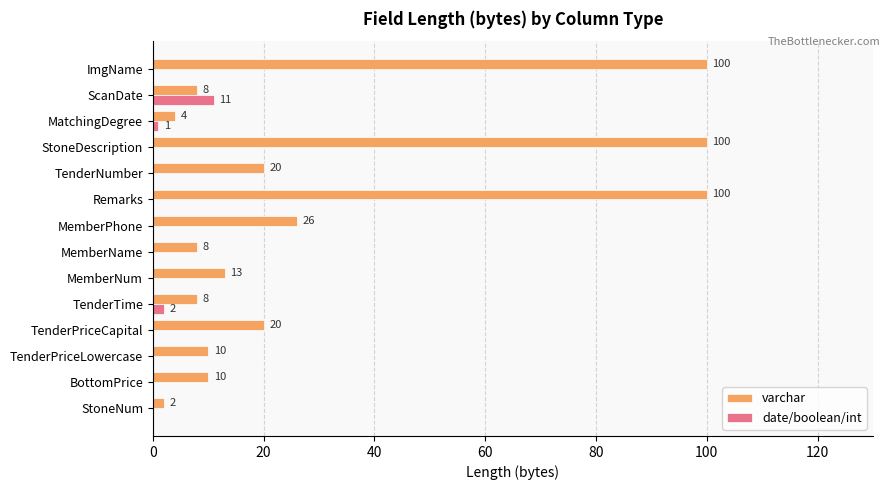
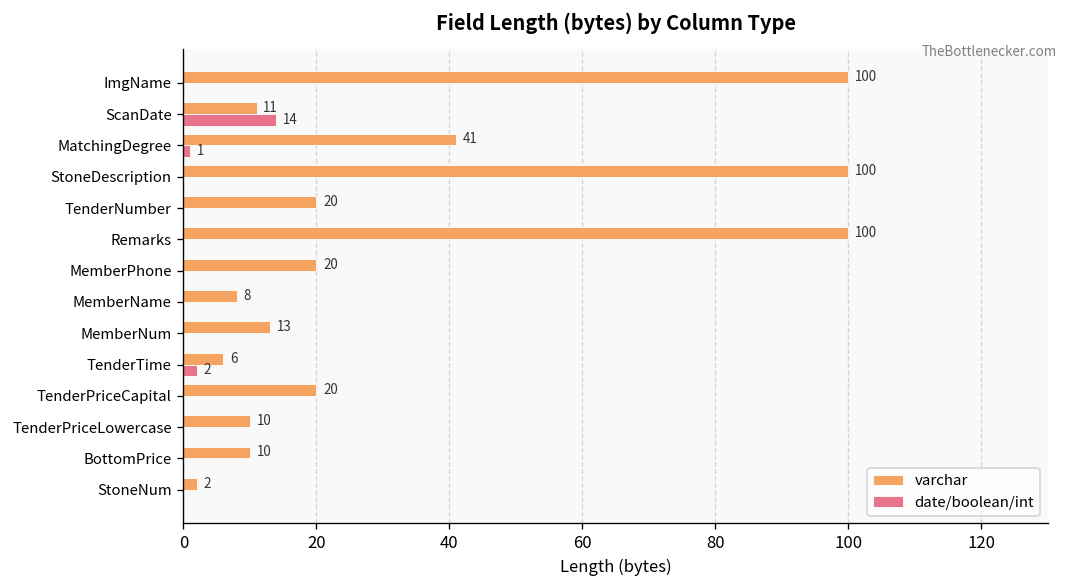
  {
    "varchar": {
      "ImgName": 100,
-     "ScanDate": 8,
-     "MatchingDegree": 4,
+     "ScanDate": 11,
+     "MatchingDegree": 41,
      "StoneDescription": 100,
      "TenderNumber": 20,
      "Remarks": 100,
-     "MemberPhone": 26,
+     "MemberPhone": 20,
      "MemberName": 8,
      "MemberNum": 13,
-     "TenderTime": 8,
+     "TenderTime": 6,
      "TenderPriceCapital": 20,
      "TenderPriceLowercase": 10,
      "BottomPrice": 10,
      "StoneNum": 2
    },
    "date/boolean/int": {
-     "ScanDate": 11,
+     "ScanDate": 14,
      "MatchingDegree": 1,
      "TenderTime": 2
    }
  }
